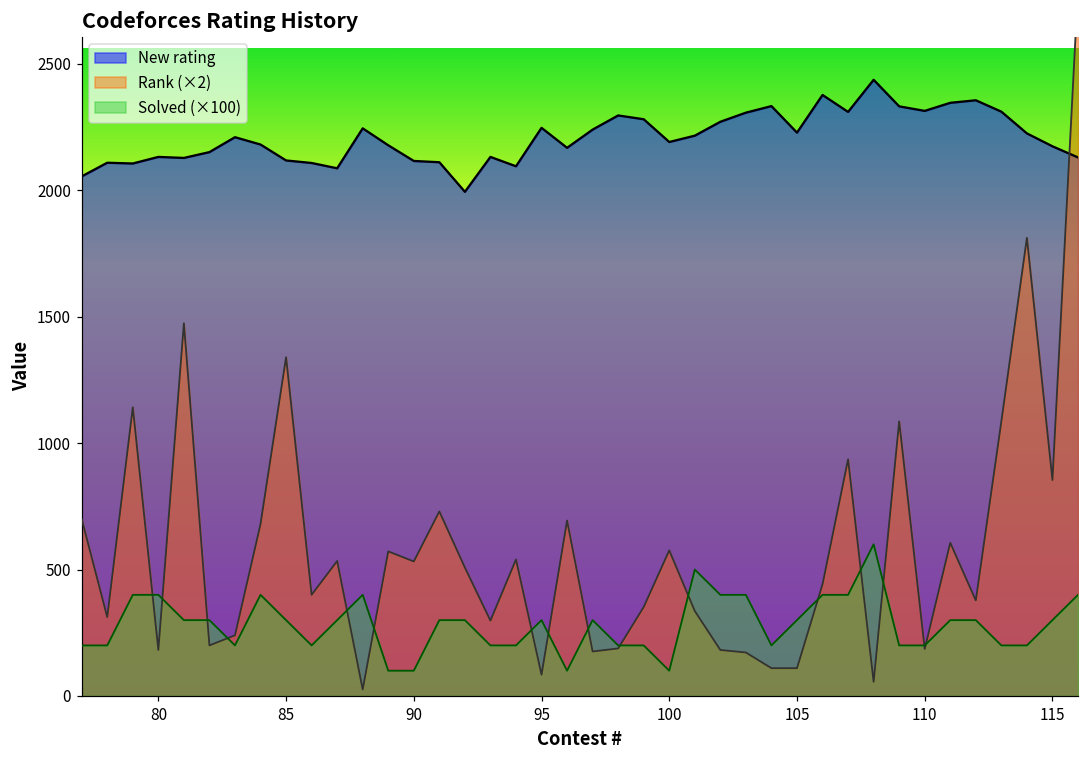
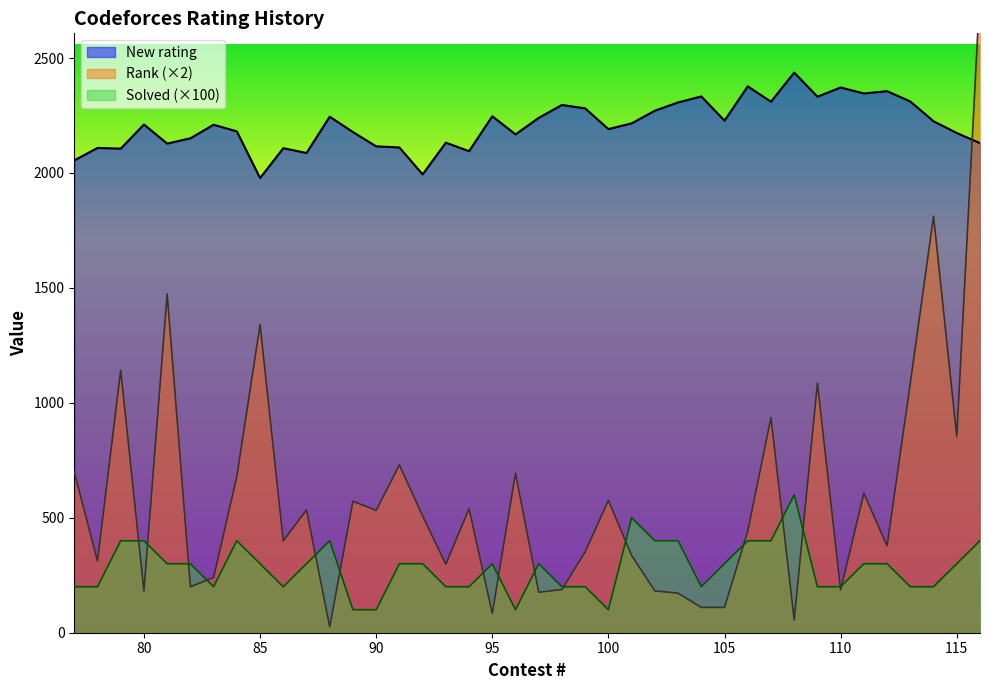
  {
    "New rating": {
-     "80": 2130,
-     "85": 2120,
+     "80": 2210,
+     "85": 1980,
      "90": 2120,
      "95": 2250,
      "100": 2190,
      "105": 2230,
-     "110": 2310,
+     "110": 2370,
      "115": 2170
    },
    "Rank (×2)": {
      "80": 180,
      "85": 1340,
      "90": 530,
      "95": 80,
      "100": 580,
      "105": 110,
      "110": 190,
      "115": 850
    },
    "Solved (×100)": {
      "80": 400,
      "85": 300,
      "90": 100,
      "95": 300,
      "100": 100,
      "105": 300,
      "110": 200,
      "115": 300
    }
  }
